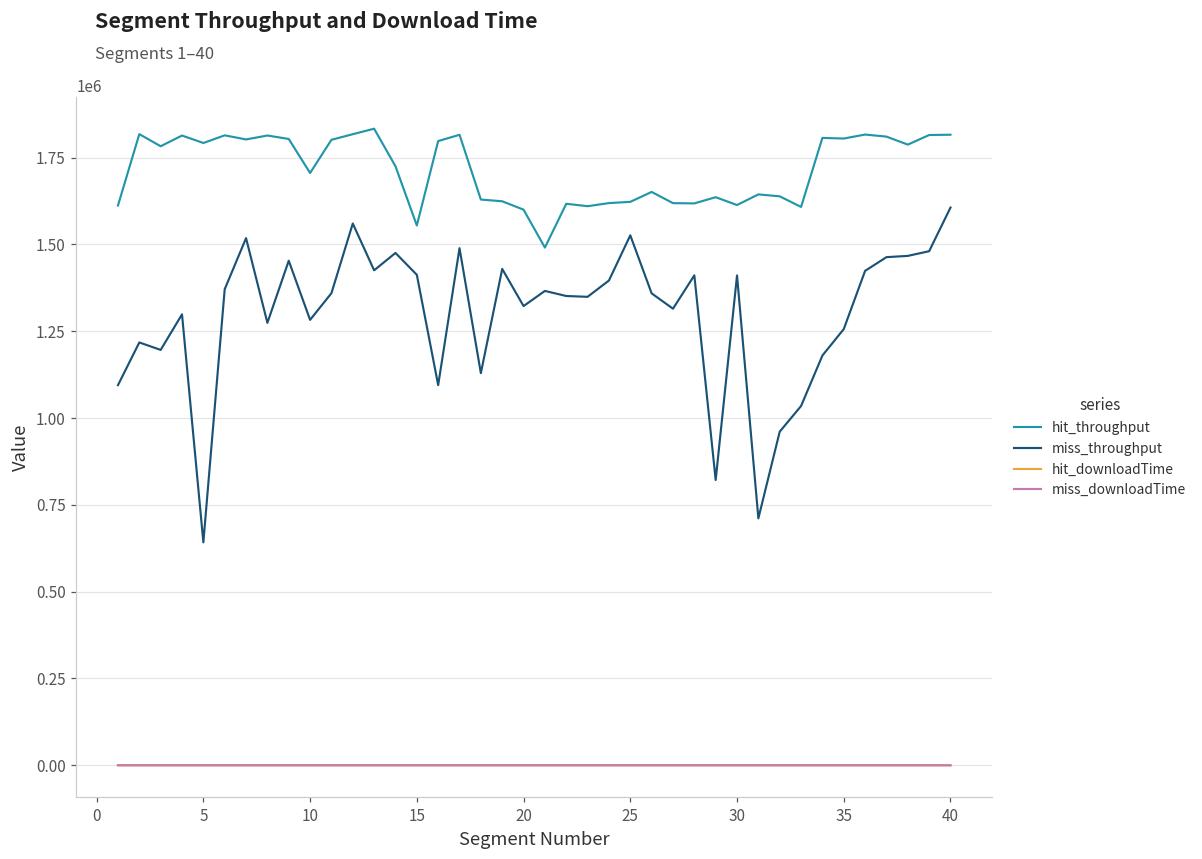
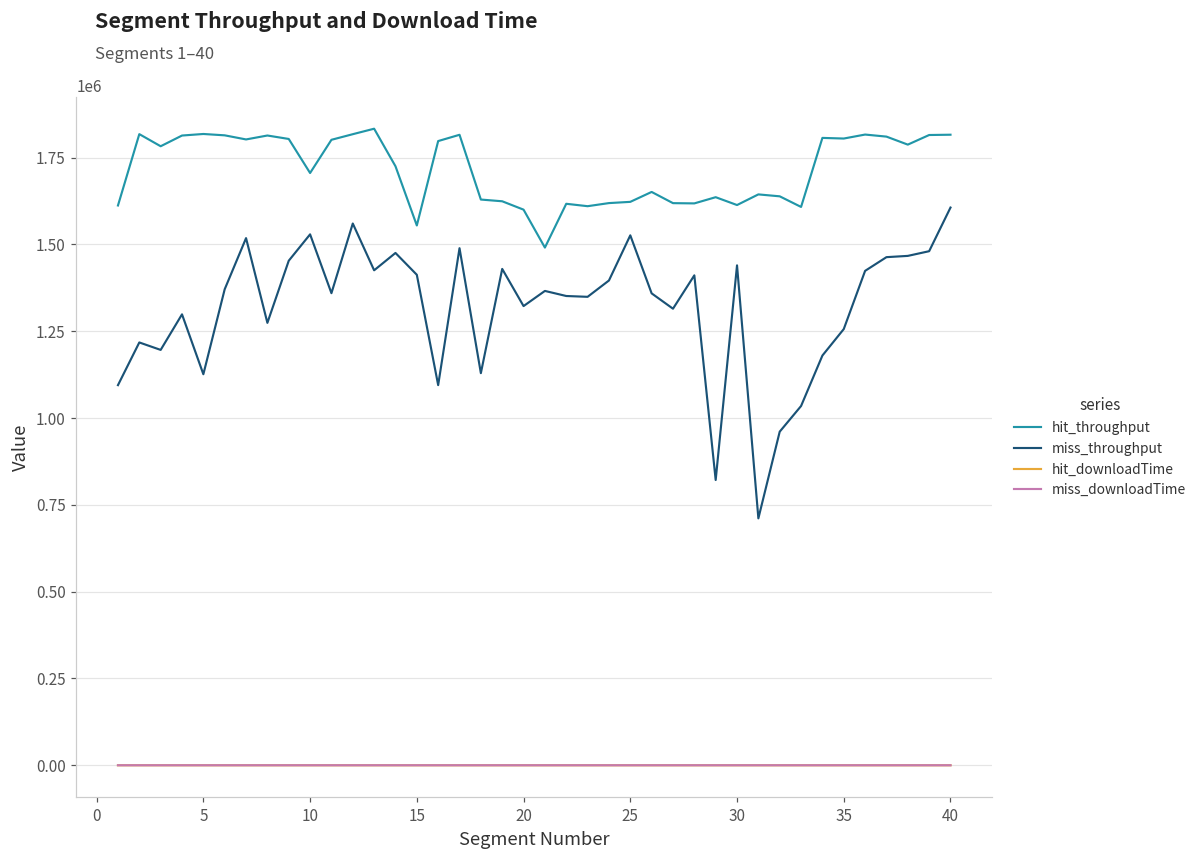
  {
    "hit_throughput": {
-     "5": 1790000,
+     "5": 1820000,
      "10": 1710000,
      "15": 1550000,
      "20": 1600000,
      "25": 1620000,
      "30": 1610000,
      "35": 1800000,
      "40": 1820000
    },
    "miss_throughput": {
-     "5": 640000,
-     "10": 1280000,
+     "5": 1130000,
+     "10": 1530000,
      "15": 1410000,
      "20": 1320000,
      "25": 1530000,
-     "30": 1410000,
+     "30": 1440000,
      "35": 1260000,
      "40": 1610000
    },
    "miss_downloadTime": {
      "5": 0,
      "10": 0,
      "15": 0,
      "20": 0,
      "25": 0,
      "30": 0,
      "35": 0,
      "40": 0
    }
  }
